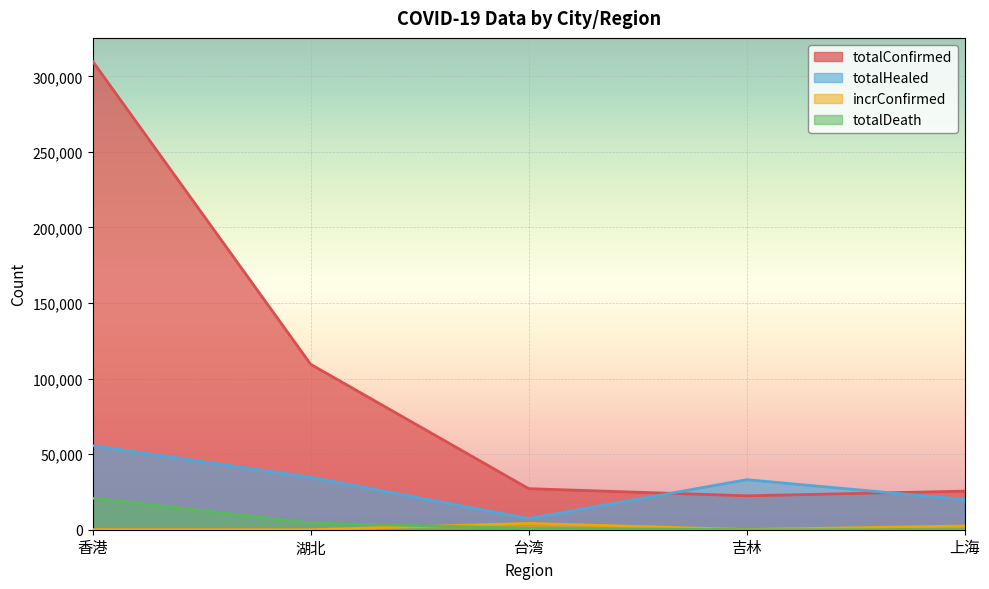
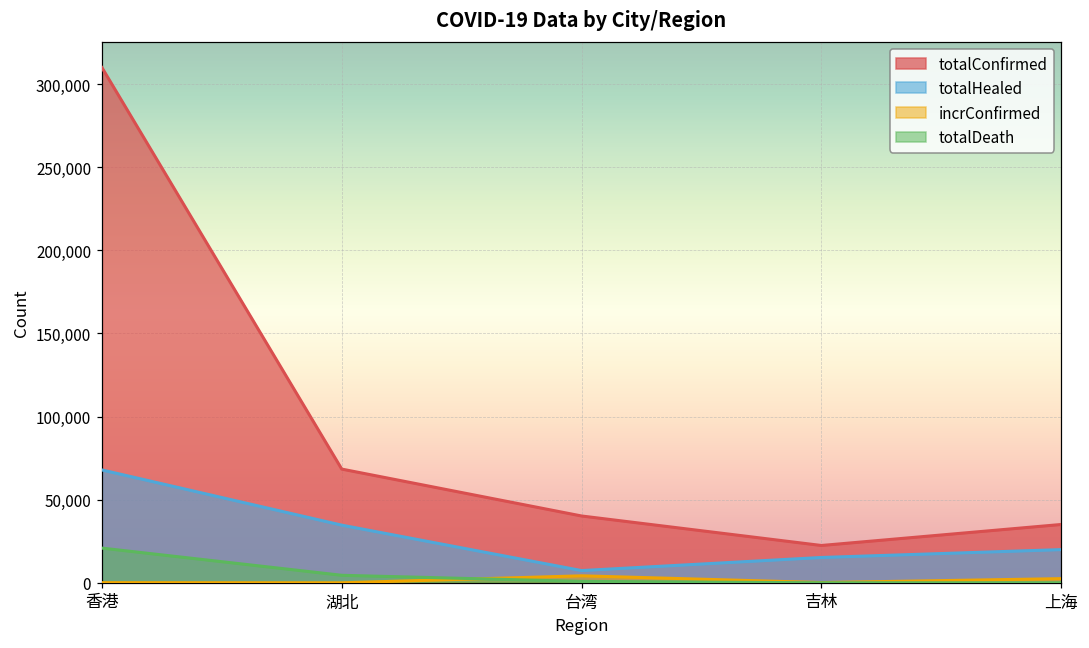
  {
    "totalConfirmed": {
      "香港": "310,000",
-     "湖北": "109,000",
-     "台湾": "27,000",
+     "湖北": "68,000",
+     "台湾": "40,000",
      "吉林": "22,000",
-     "上海": "26,000"
+     "上海": "35,000"
    },
    "totalHealed": {
-     "香港": "56,000",
+     "香港": "68,000",
      "湖北": "35,000",
      "台湾": "7,000",
-     "吉林": "33,000",
+     "吉林": "15,000",
      "上海": "20,000"
    },
    "incrConfirmed": {
      "香港": "0",
      "湖北": "0",
      "台湾": "4,000",
      "上海": "2,000"
    },
    "totalDeath": {
      "香港": "21,000",
      "湖北": "5,000",
      "台湾": "1,000",
      "上海": "0"
    }
  }
